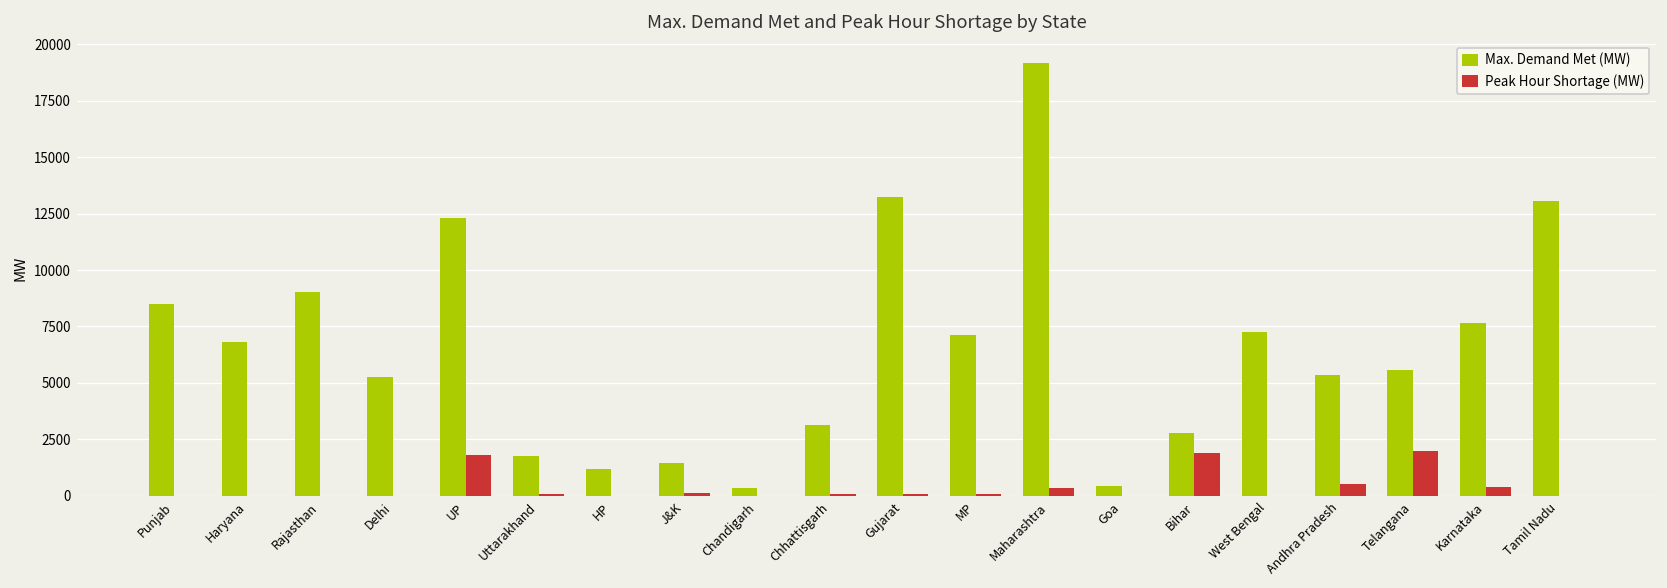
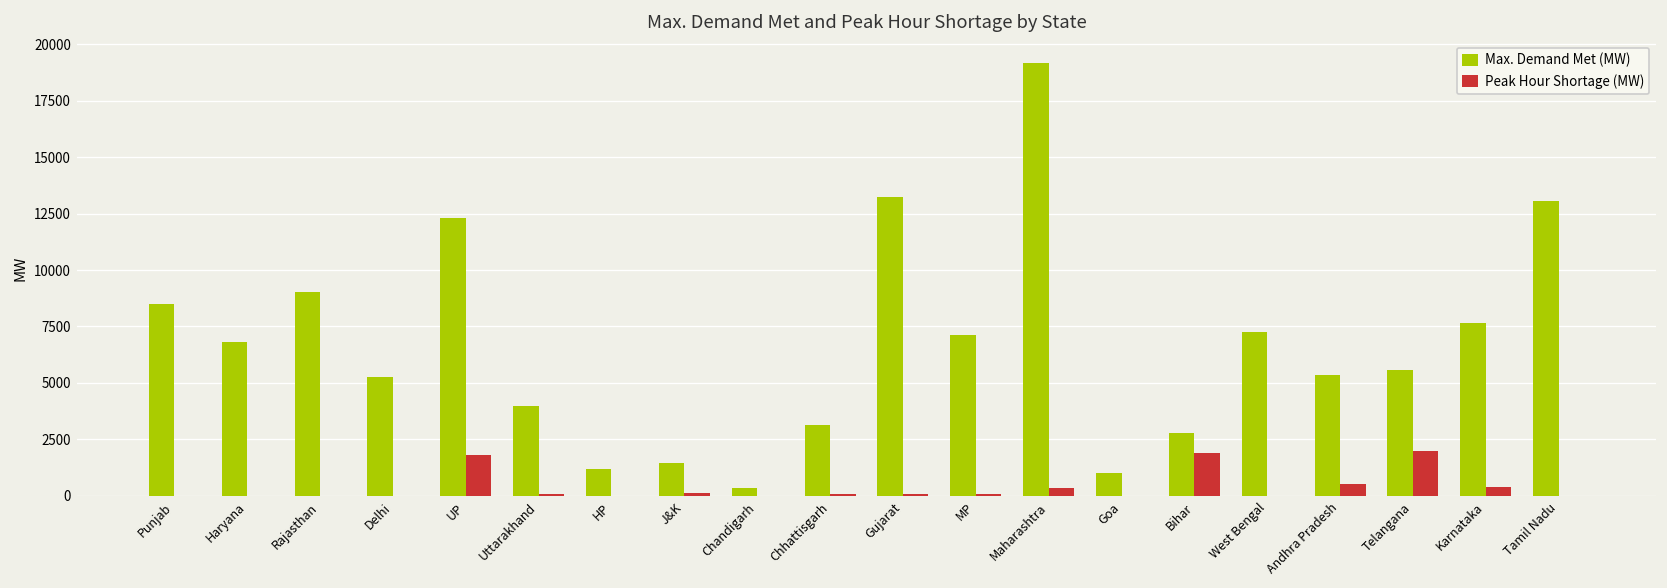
  {
    "Max. Demand Met (MW)": {
      "Punjab": 8500,
      "Haryana": 6800,
      "Rajasthan": 9000,
      "Delhi": 5300,
      "UP": 12300,
-     "Uttarakhand": 1800,
+     "Uttarakhand": 4000,
      "HP": 1200,
      "J&K": 1400,
      "Chandigarh": 300,
      "Chhattisgarh": 3100,
      "Gujarat": 13300,
      "MP": 7100,
      "Maharashtra": 19200,
-     "Goa": 400,
+     "Goa": 1000,
      "Bihar": 2800,
      "West Bengal": 7300,
      "Andhra Pradesh": 5400,
      "Telangana": 5600,
      "Karnataka": 7700,
      "Tamil Nadu": 13100
    },
    "Peak Hour Shortage (MW)": {
      "Punjab": 0,
      "Haryana": 0,
      "Rajasthan": 0,
      "Delhi": 0,
      "UP": 1800,
      "HP": 0,
      "Chandigarh": 0,
      "Maharashtra": 400,
      "Bihar": 1900,
      "West Bengal": 0,
      "Andhra Pradesh": 500,
      "Telangana": 2000,
      "Karnataka": 400,
      "Tamil Nadu": 0
    }
  }
